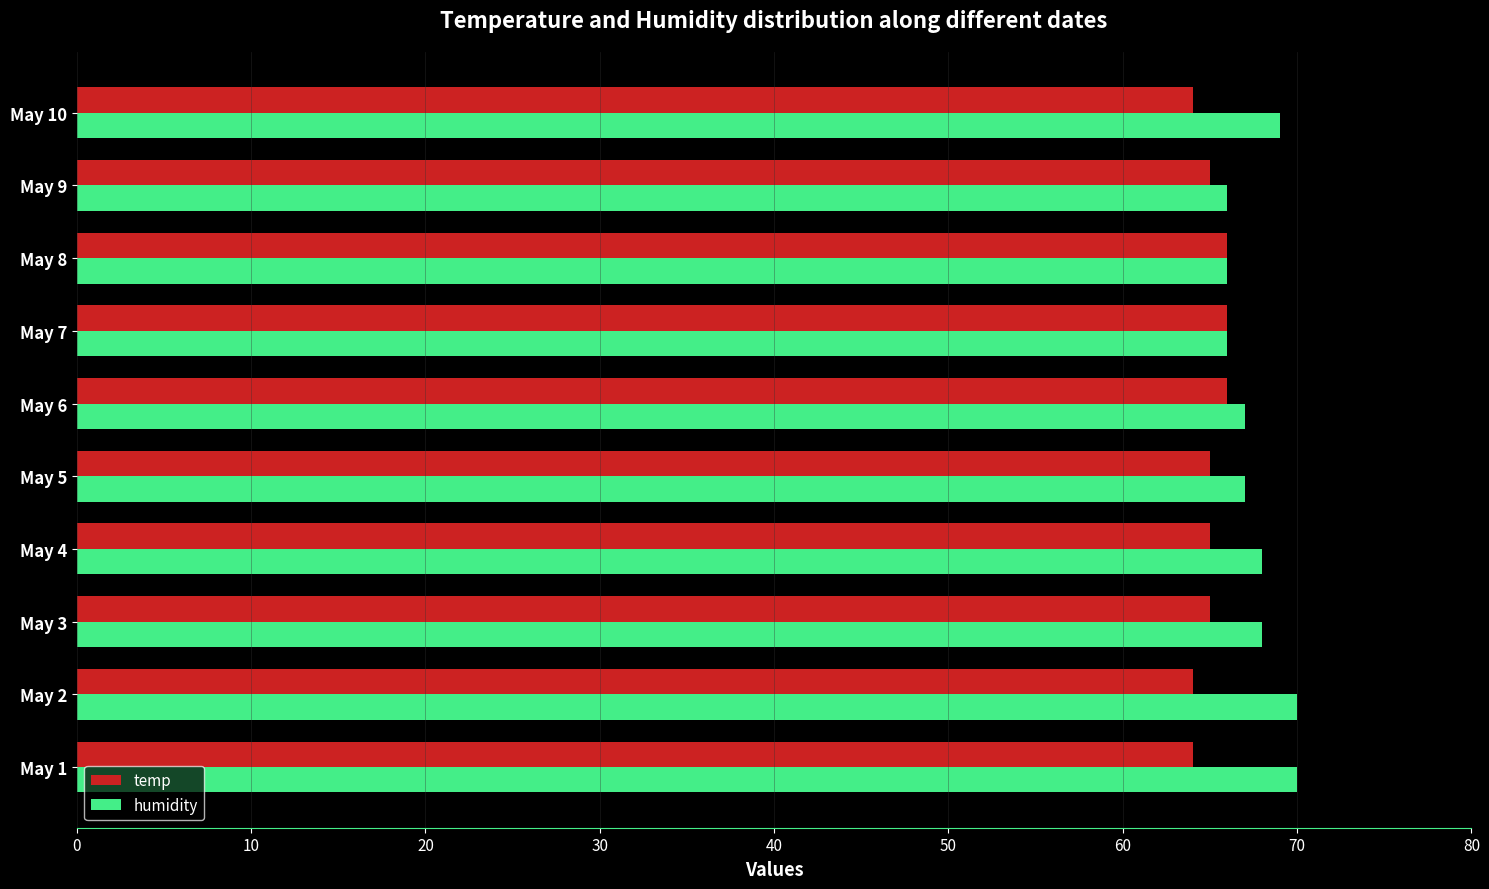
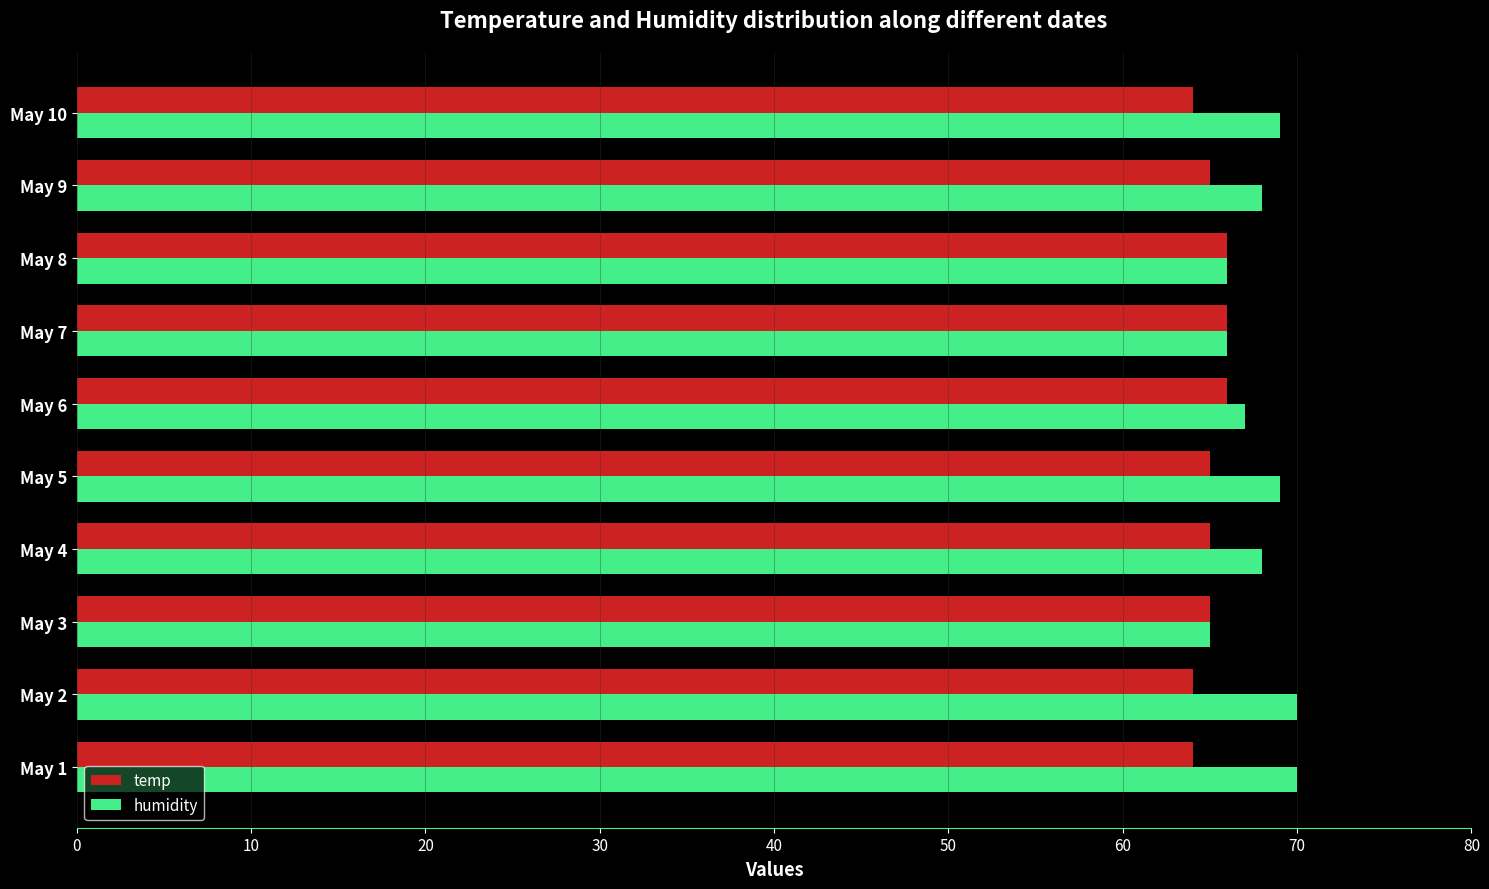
  {
    "temp": {
      "May 10": 64,
      "May 9": 65,
      "May 8": 66,
      "May 7": 66,
      "May 6": 66,
      "May 5": 65,
      "May 4": 65,
      "May 3": 65,
      "May 2": 64,
      "May 1": 64
    },
    "humidity": {
      "May 10": 69,
-     "May 9": 66,
+     "May 9": 68,
      "May 8": 66,
      "May 7": 66,
      "May 6": 67,
-     "May 5": 67,
+     "May 5": 69,
      "May 4": 68,
-     "May 3": 68,
+     "May 3": 65,
      "May 2": 70,
      "May 1": 70
    }
  }
